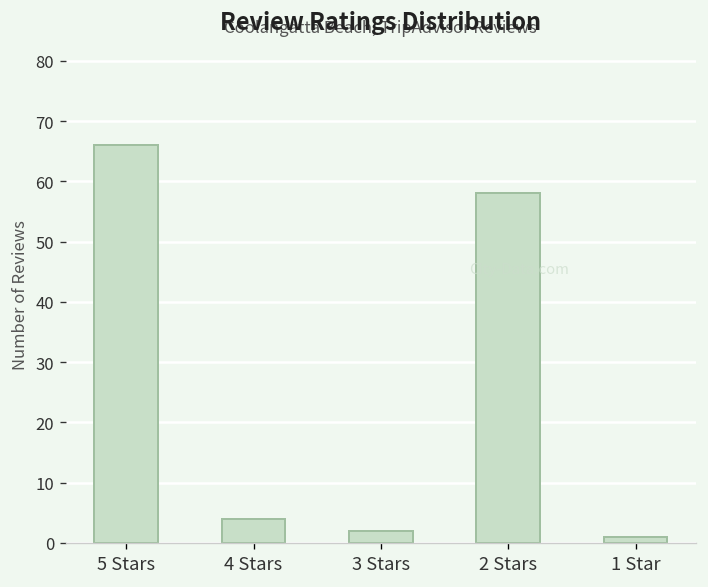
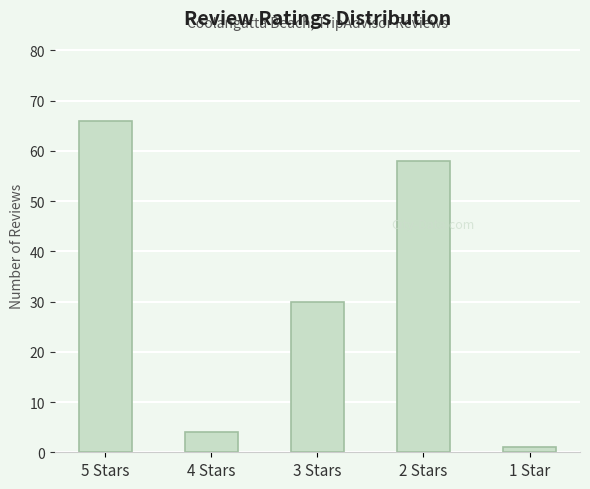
  {
    "5 Stars": 66,
    "4 Stars": 4,
-   "3 Stars": 2,
+   "3 Stars": 30,
    "2 Stars": 58,
    "1 Star": 1
  }
